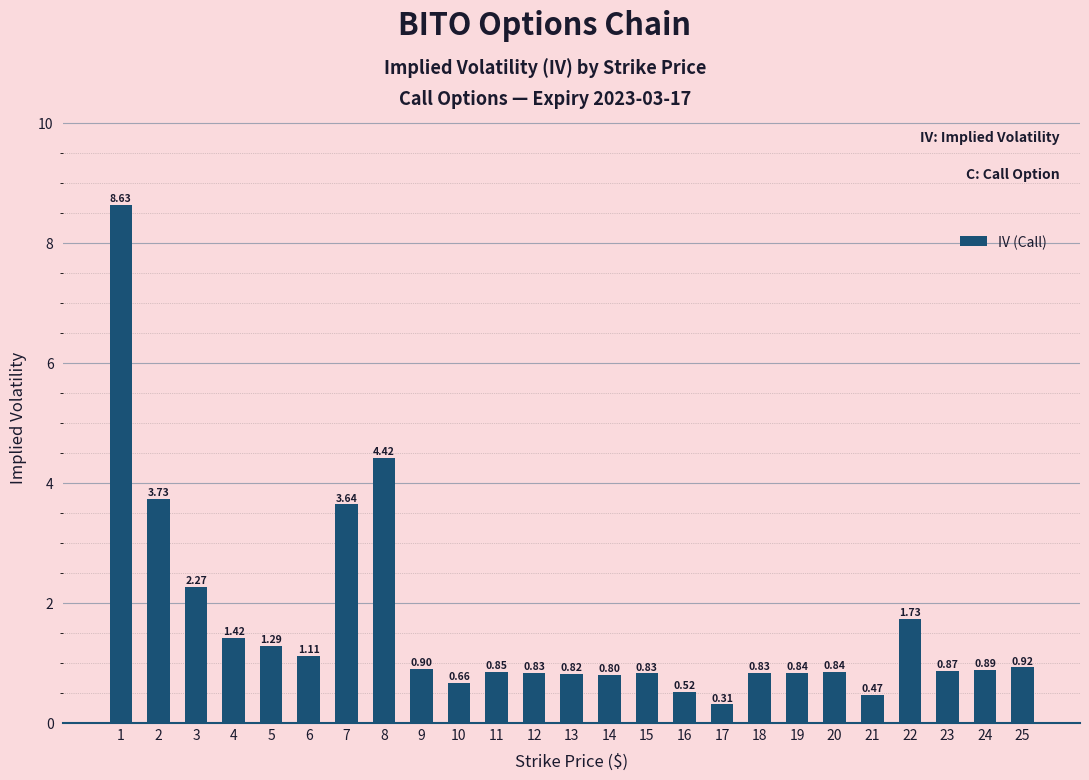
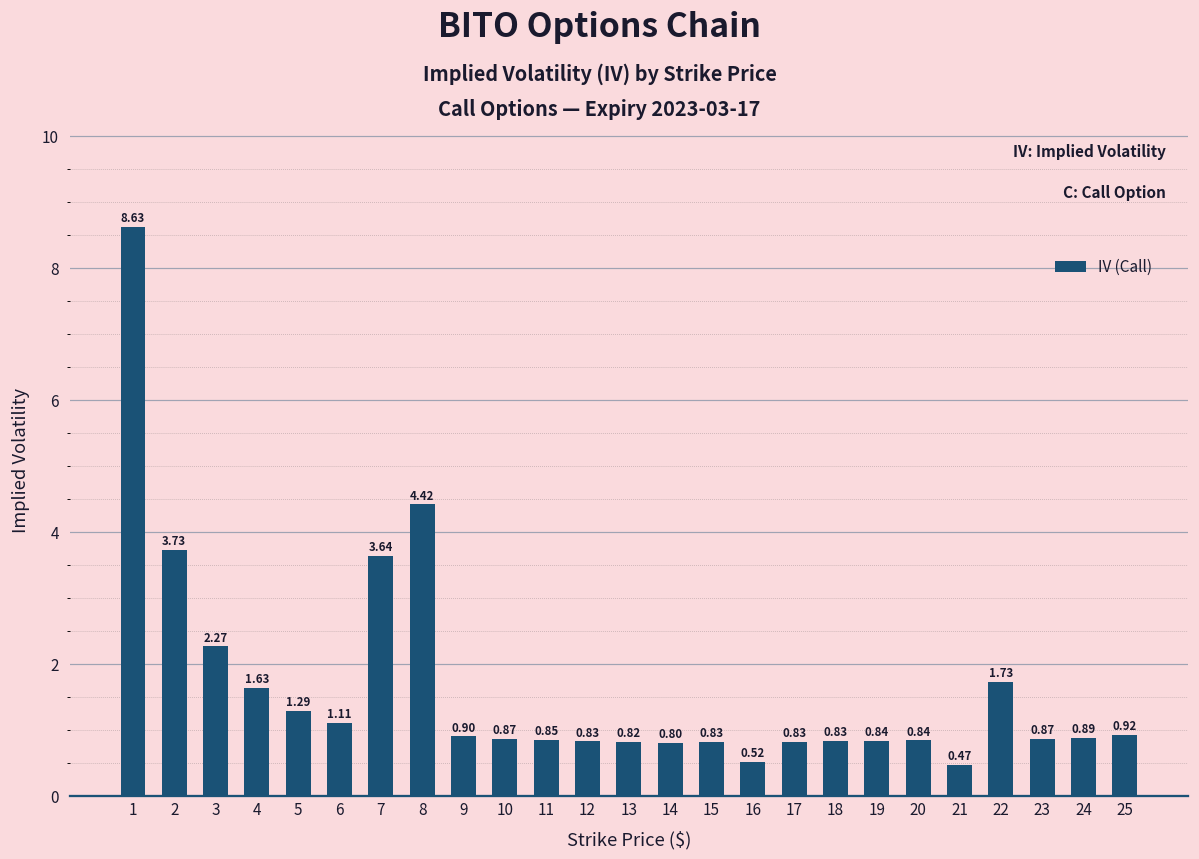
  {
    "1": 8.63,
    "2": 3.73,
    "3": 2.27,
-   "4": 1.42,
+   "4": 1.63,
    "5": 1.29,
    "6": 1.11,
    "7": 3.64,
    "8": 4.42,
    "9": 0.90,
-   "10": 0.66,
+   "10": 0.87,
    "11": 0.85,
    "12": 0.83,
    "13": 0.82,
    "14": 0.80,
    "15": 0.83,
    "16": 0.52,
-   "17": 0.31,
+   "17": 0.83,
    "18": 0.83,
    "19": 0.84,
    "20": 0.84,
    "21": 0.47,
    "22": 1.73,
    "23": 0.87,
    "24": 0.89,
    "25": 0.92
  }
